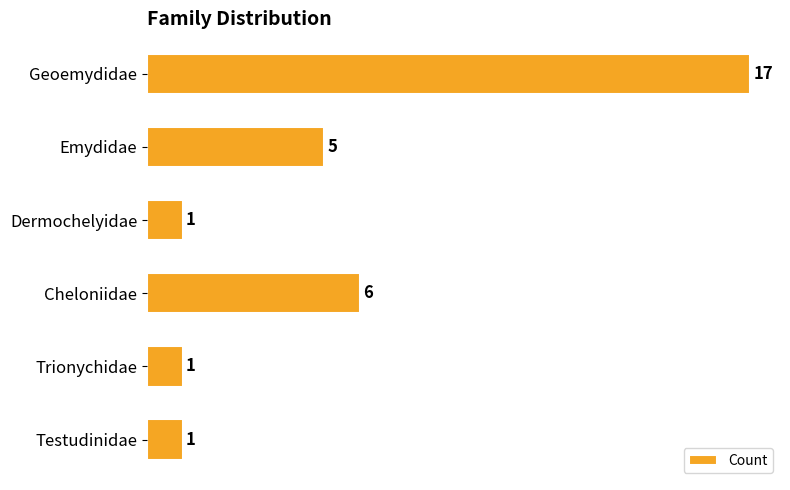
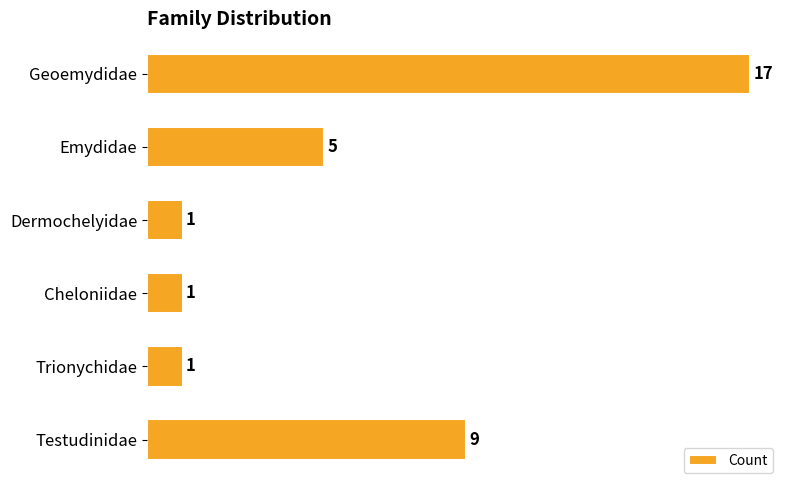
  {
    "Geoemydidae": 17,
    "Emydidae": 5,
    "Dermochelyidae": 1,
-   "Cheloniidae": 6,
+   "Cheloniidae": 1,
    "Trionychidae": 1,
-   "Testudinidae": 1
+   "Testudinidae": 9
  }
